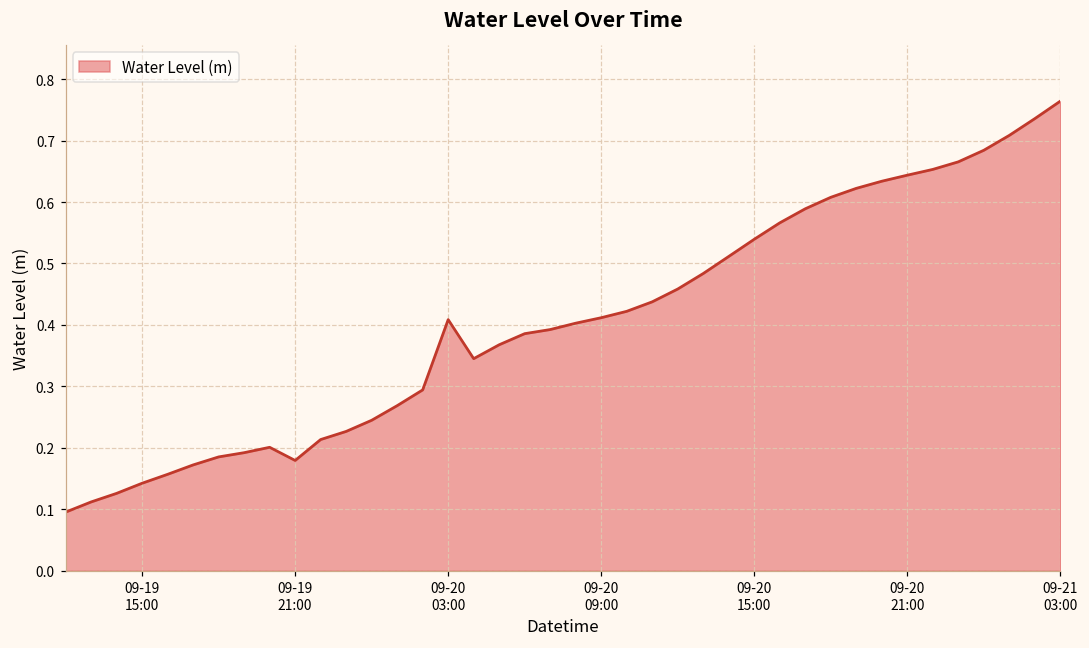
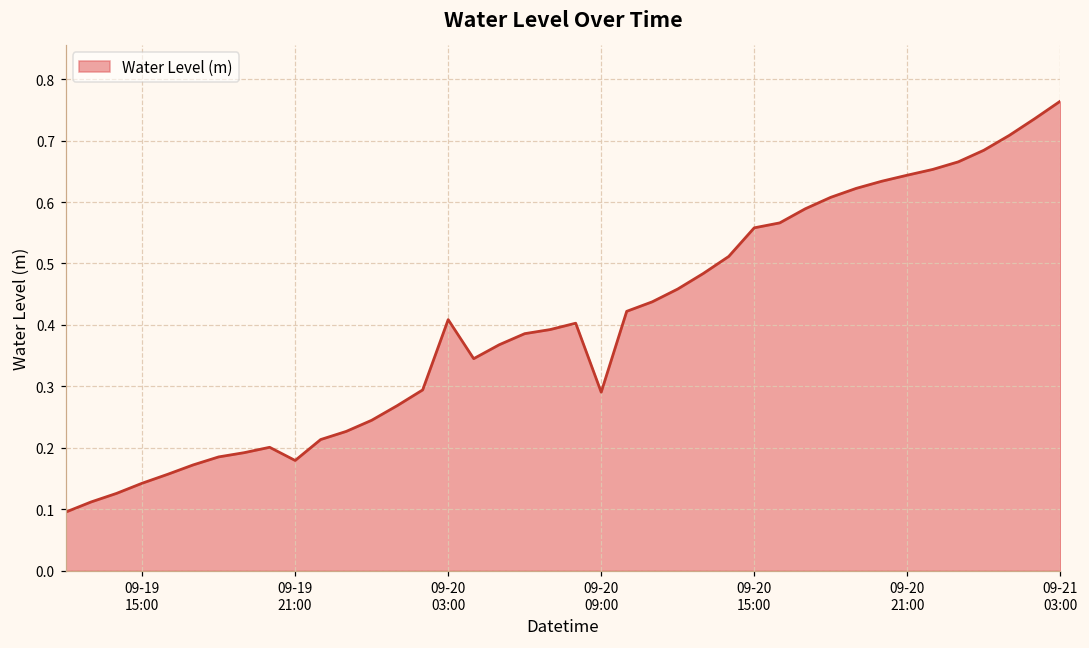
  {
    "09-19 15:00": 0.14,
    "09-19 21:00": 0.18,
    "09-20 03:00": 0.41,
-   "09-20 09:00": 0.41,
-   "09-20 15:00": 0.54,
+   "09-20 09:00": 0.29,
+   "09-20 15:00": 0.56,
    "09-20 21:00": 0.64,
    "09-21 03:00": 0.76
  }
